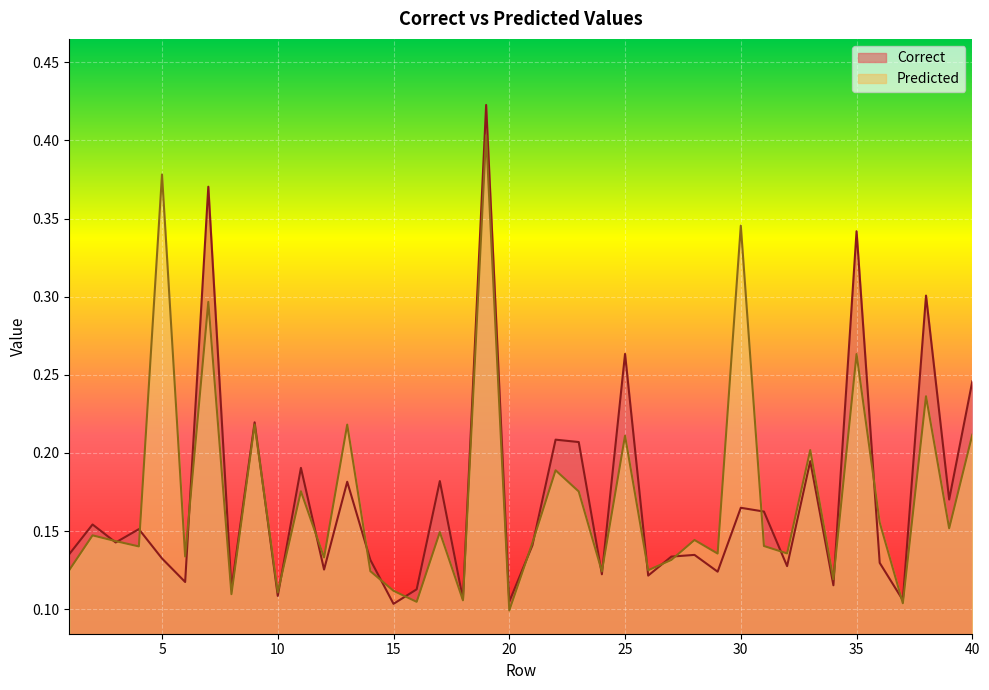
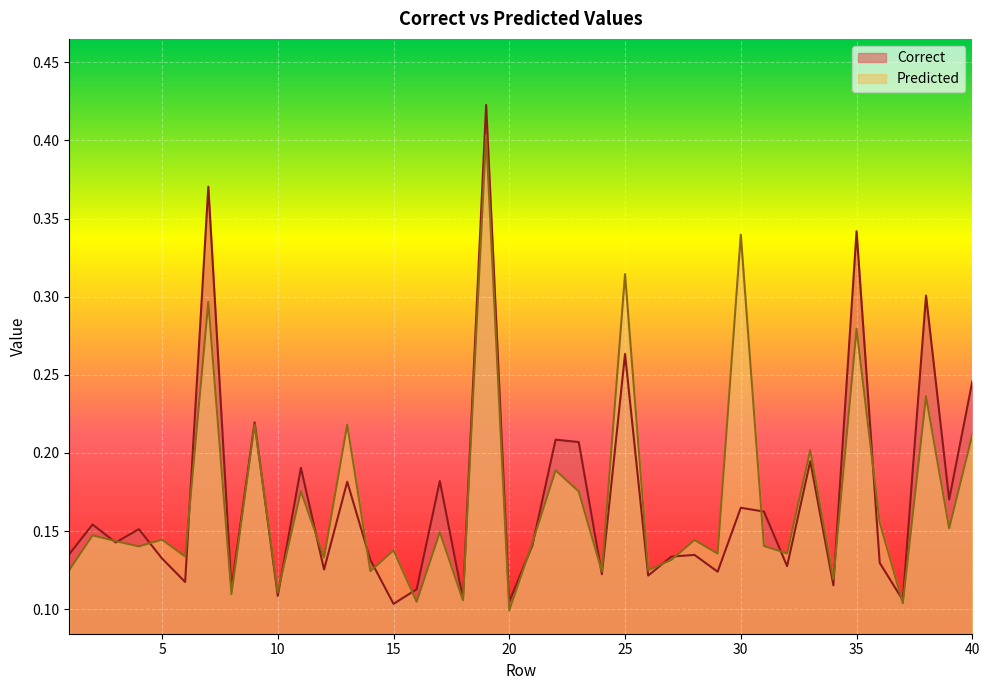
  {
    "Correct": {
      "5": 0.132,
      "10": 0.109,
      "15": 0.103,
      "20": 0.105,
      "25": 0.263,
      "30": 0.165,
      "35": 0.342,
      "40": 0.246
    },
    "Predicted": {
-     "5": 0.378,
+     "5": 0.145,
      "10": 0.111,
-     "15": 0.112,
+     "15": 0.138,
      "20": 0.099,
-     "25": 0.211,
-     "30": 0.345,
-     "35": 0.263,
+     "25": 0.314,
+     "30": 0.340,
+     "35": 0.279,
      "40": 0.212
    }
  }
